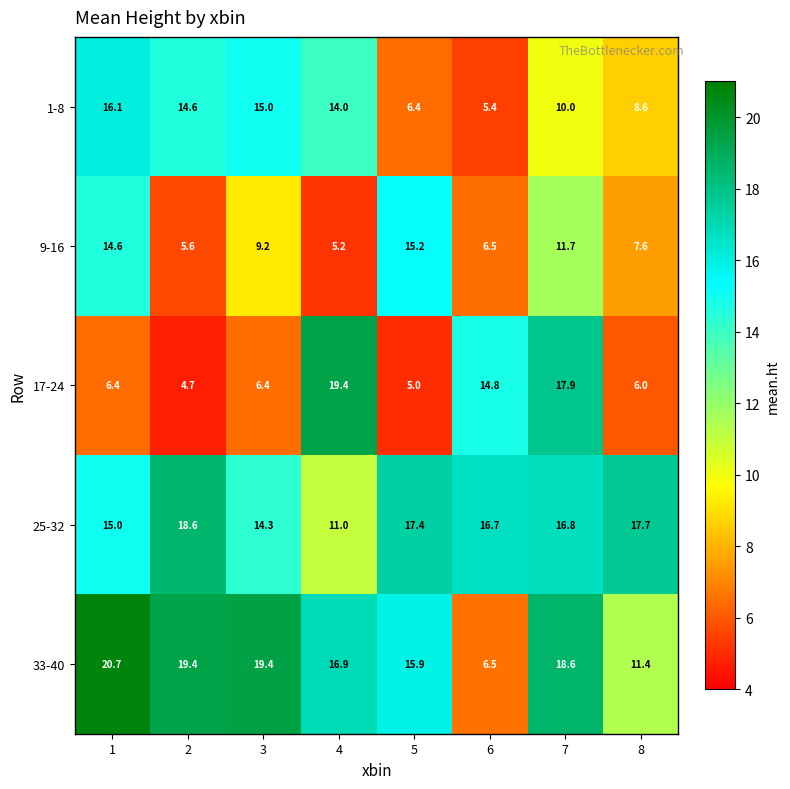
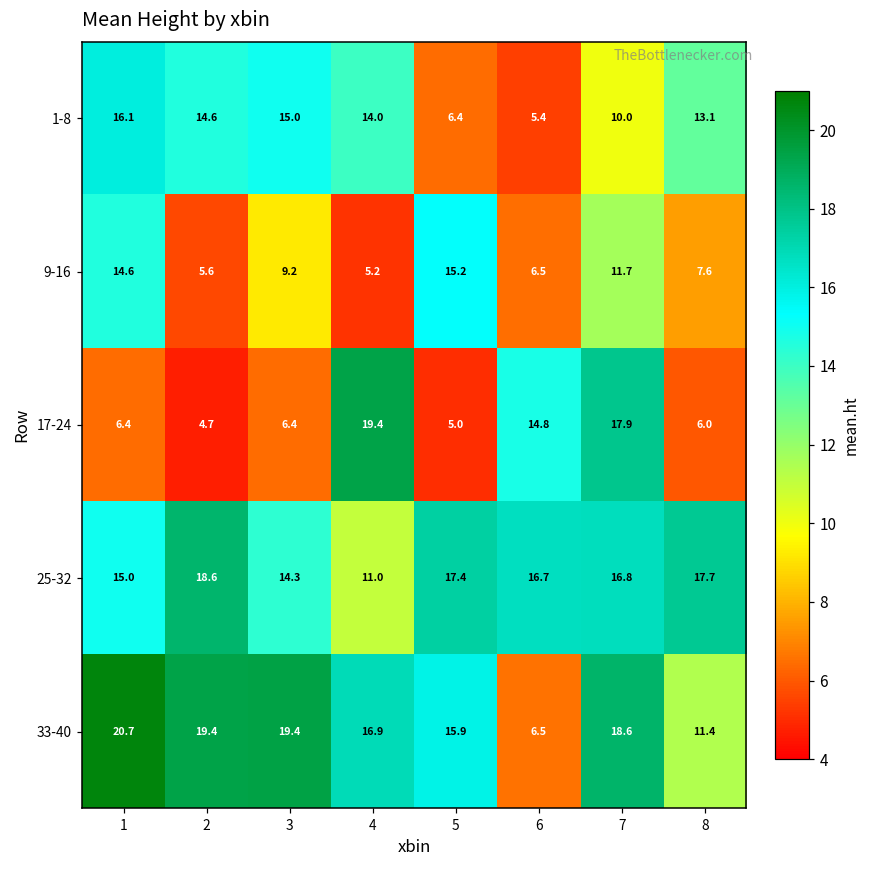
  {
    "1-8": {
      "1": 16.1,
      "2": 14.6,
      "3": 15.0,
      "4": 14.0,
      "5": 6.4,
      "6": 5.4,
      "7": 10.0,
-     "8": 8.6
+     "8": 13.1
    },
    "9-16": {
      "1": 14.6,
      "2": 5.6,
      "3": 9.2,
      "4": 5.2,
      "5": 15.2,
      "6": 6.5,
      "7": 11.7,
      "8": 7.6
    },
    "17-24": {
      "1": 6.4,
      "2": 4.7,
      "3": 6.4,
      "4": 19.4,
      "5": 5.0,
      "6": 14.8,
      "7": 17.9,
      "8": 6.0
    },
    "25-32": {
      "1": 15.0,
      "2": 18.6,
      "3": 14.3,
      "4": 11.0,
      "5": 17.4,
      "6": 16.7,
      "7": 16.8,
      "8": 17.7
    },
    "33-40": {
      "1": 20.7,
      "2": 19.4,
      "3": 19.4,
      "4": 16.9,
      "5": 15.9,
      "6": 6.5,
      "7": 18.6,
      "8": 11.4
    }
  }
